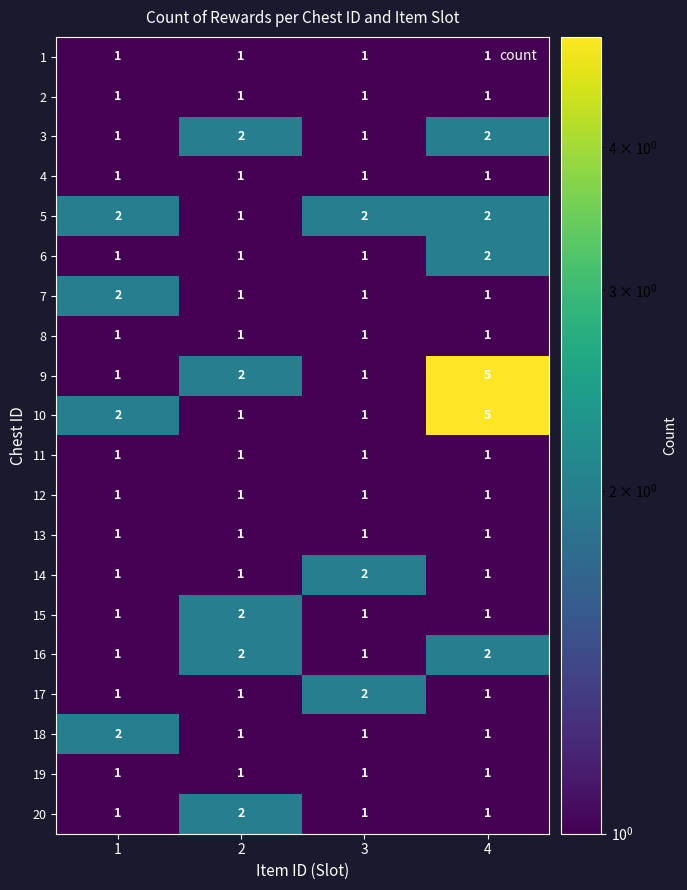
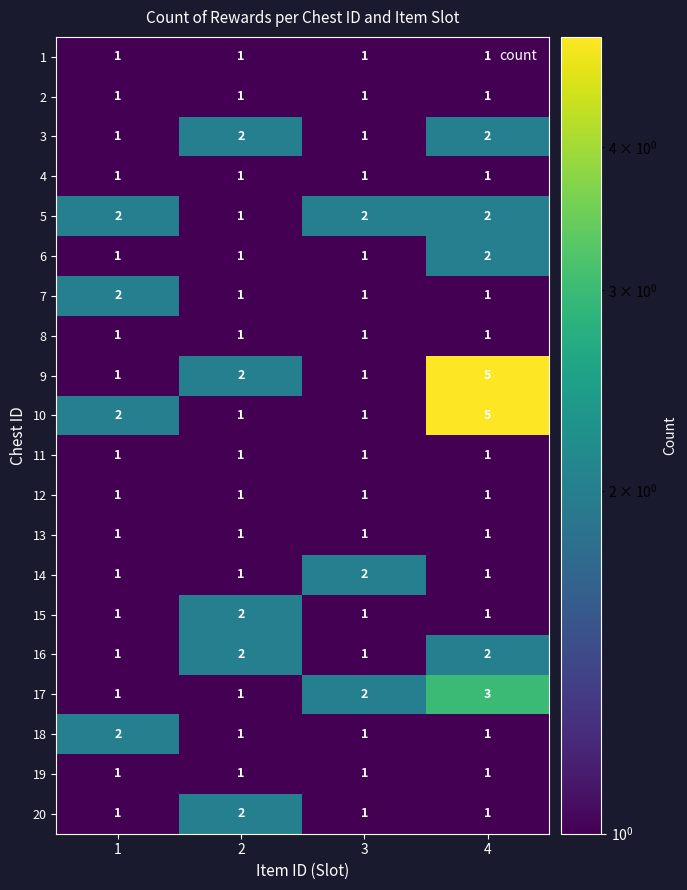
  {
    "1": {
      "1": 1,
      "2": 1,
      "3": 1
    },
    "2": {
      "1": 1,
      "2": 1,
      "3": 1,
      "4": 1
    },
    "3": {
      "1": 1,
      "2": 2,
      "3": 1,
      "4": 2
    },
    "4": {
      "1": 1,
      "2": 1,
      "3": 1,
      "4": 1
    },
    "5": {
      "1": 2,
      "2": 1,
      "3": 2,
      "4": 2
    },
    "6": {
      "1": 1,
      "2": 1,
      "3": 1,
      "4": 2
    },
    "7": {
      "1": 2,
      "2": 1,
      "3": 1,
      "4": 1
    },
    "8": {
      "1": 1,
      "2": 1,
      "3": 1,
      "4": 1
    },
    "9": {
      "1": 1,
      "2": 2,
      "3": 1,
      "4": 5
    },
    "10": {
      "1": 2,
      "2": 1,
      "3": 1,
      "4": 5
    },
    "11": {
      "1": 1,
      "2": 1,
      "3": 1,
      "4": 1
    },
    "12": {
      "1": 1,
      "2": 1,
      "3": 1,
      "4": 1
    },
    "13": {
      "1": 1,
      "2": 1,
      "3": 1,
      "4": 1
    },
    "14": {
      "1": 1,
      "2": 1,
      "3": 2,
      "4": 1
    },
    "15": {
      "1": 1,
      "2": 2,
      "3": 1,
      "4": 1
    },
    "16": {
      "1": 1,
      "2": 2,
      "3": 1,
      "4": 2
    },
    "17": {
      "1": 1,
      "2": 1,
      "3": 2,
-     "4": 1
+     "4": 3
    },
    "18": {
      "1": 2,
      "2": 1,
      "3": 1,
      "4": 1
    },
    "19": {
      "1": 1,
      "2": 1,
      "3": 1,
      "4": 1
    },
    "20": {
      "1": 1,
      "2": 2,
      "3": 1,
      "4": 1
    }
  }
